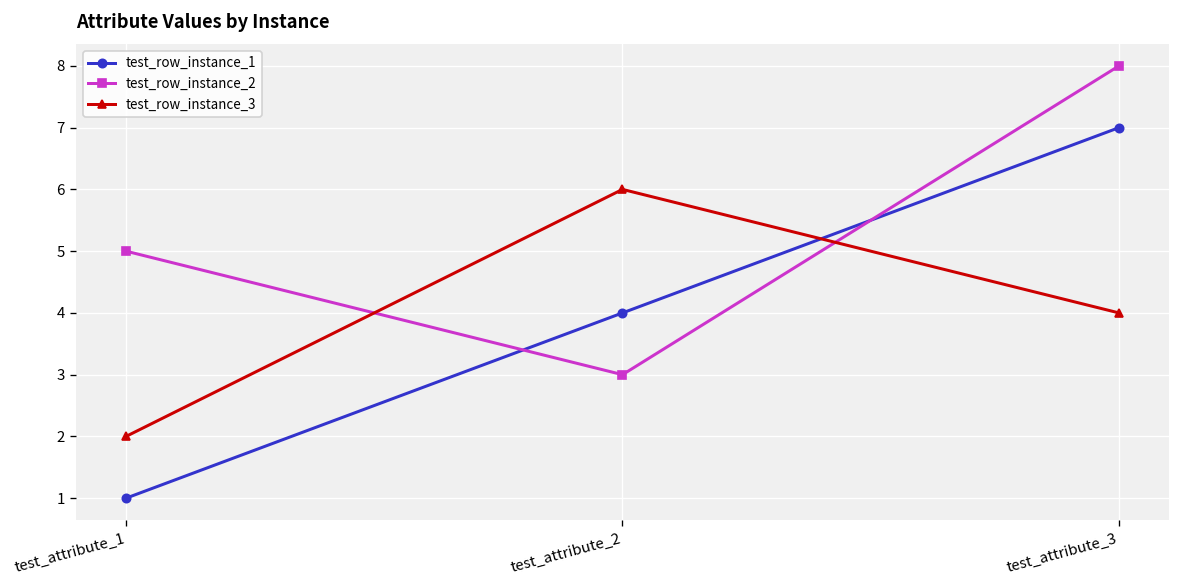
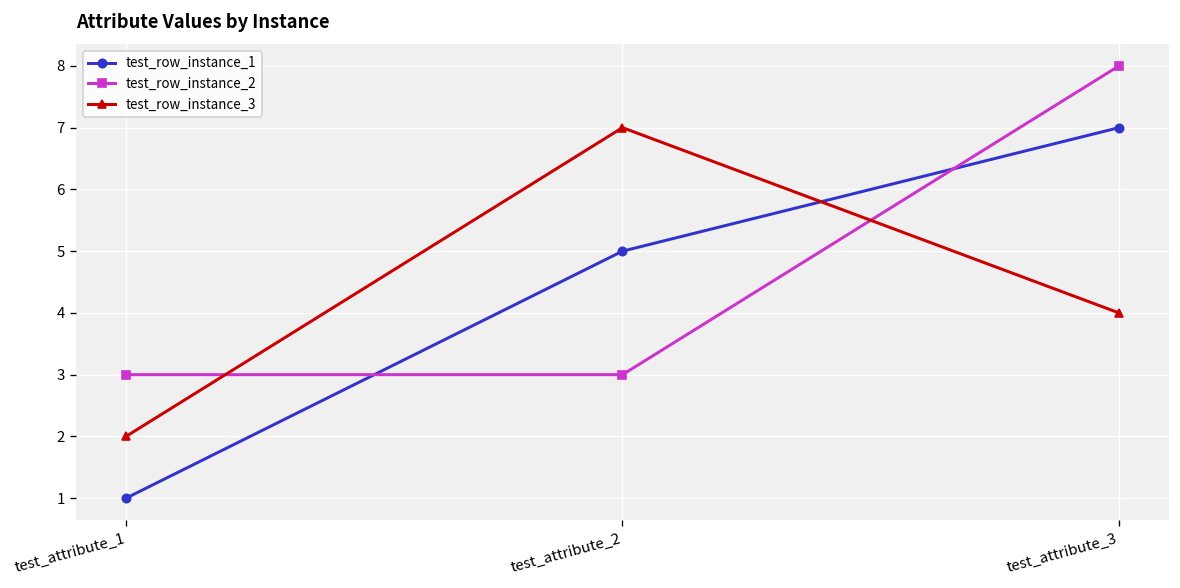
  {
    "test_row_instance_1": {
      "test_attribute_1": 1,
-     "test_attribute_2": 4,
+     "test_attribute_2": 5,
      "test_attribute_3": 7
    },
    "test_row_instance_2": {
-     "test_attribute_1": 5,
+     "test_attribute_1": 3,
      "test_attribute_2": 3,
      "test_attribute_3": 8
    },
    "test_row_instance_3": {
      "test_attribute_1": 2,
-     "test_attribute_2": 6,
+     "test_attribute_2": 7,
      "test_attribute_3": 4
    }
  }
